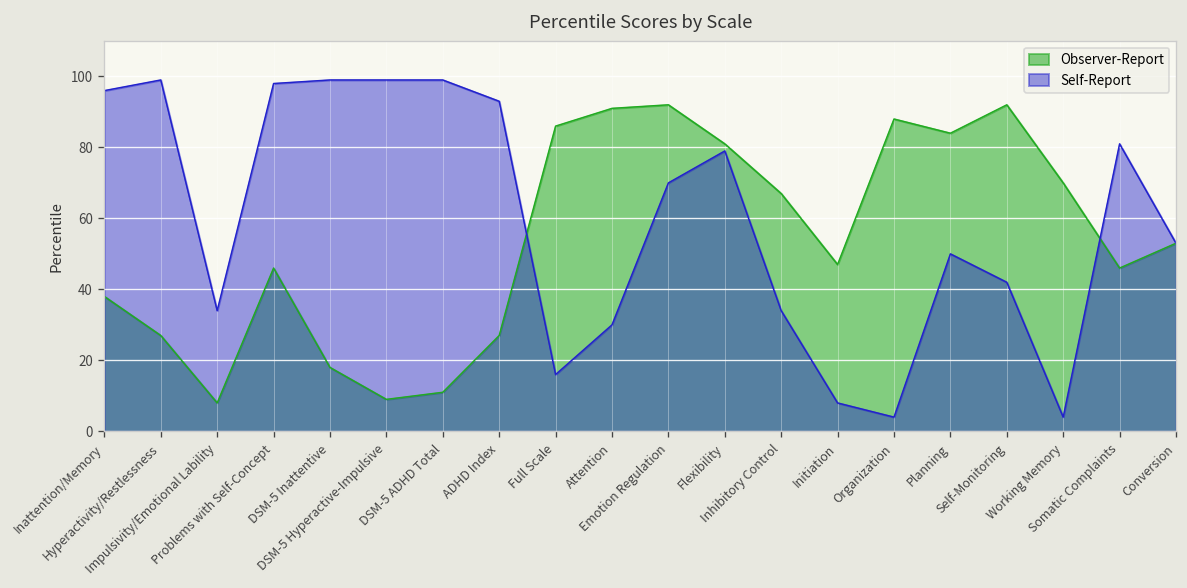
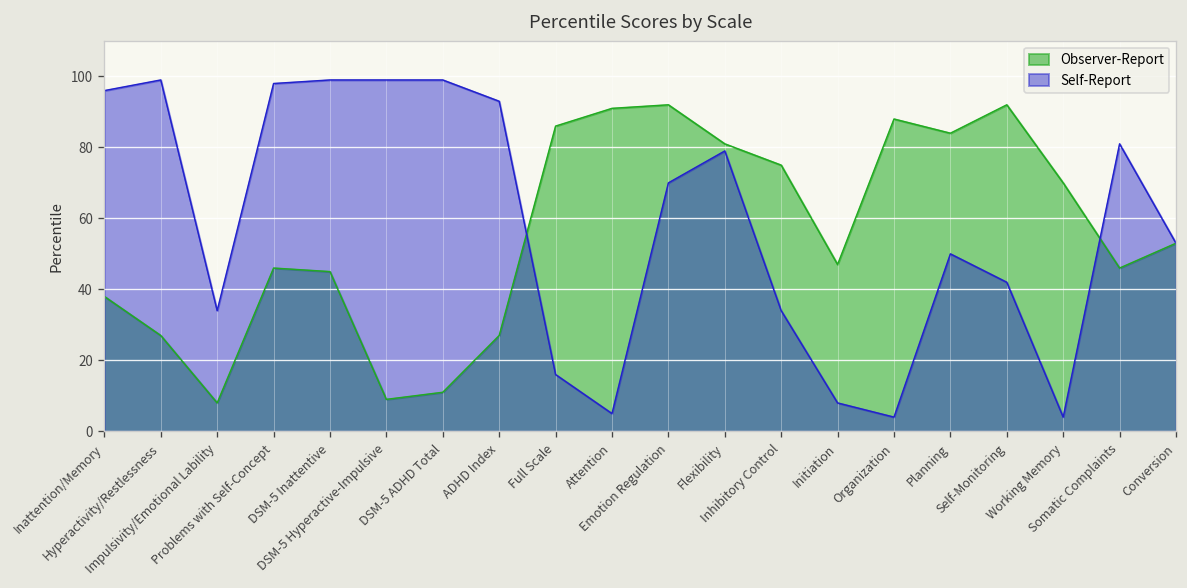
  {
    "Observer-Report": {
      "Inattention/Memory": 38,
      "Hyperactivity/Restlessness": 27,
      "Impulsivity/Emotional Lability": 8,
      "Problems with Self-Concept": 46,
-     "DSM-5 Inattentive": 18,
+     "DSM-5 Inattentive": 45,
      "DSM-5 Hyperactive-Impulsive": 9,
      "DSM-5 ADHD Total": 11,
      "ADHD Index": 27,
      "Full Scale": 86,
      "Attention": 91,
      "Emotion Regulation": 92,
      "Flexibility": 81,
-     "Inhibitory Control": 67,
+     "Inhibitory Control": 75,
      "Initiation": 47,
      "Organization": 88,
      "Planning": 84,
      "Self-Monitoring": 92,
      "Working Memory": 70,
      "Somatic Complaints": 46
    },
    "Self-Report": {
      "Inattention/Memory": 96,
      "Hyperactivity/Restlessness": 99,
      "Impulsivity/Emotional Lability": 34,
      "Problems with Self-Concept": 98,
      "DSM-5 Inattentive": 99,
      "DSM-5 Hyperactive-Impulsive": 99,
      "DSM-5 ADHD Total": 99,
      "ADHD Index": 93,
      "Full Scale": 16,
-     "Attention": 30,
+     "Attention": 5,
      "Emotion Regulation": 70,
      "Flexibility": 79,
      "Inhibitory Control": 34,
      "Initiation": 8,
      "Organization": 4,
      "Planning": 50,
      "Self-Monitoring": 42,
      "Working Memory": 4,
      "Somatic Complaints": 81
    }
  }
